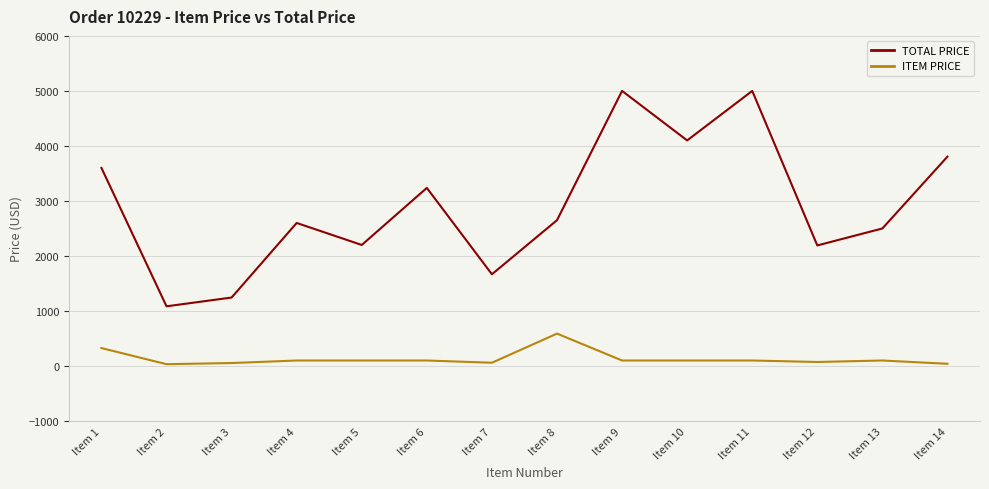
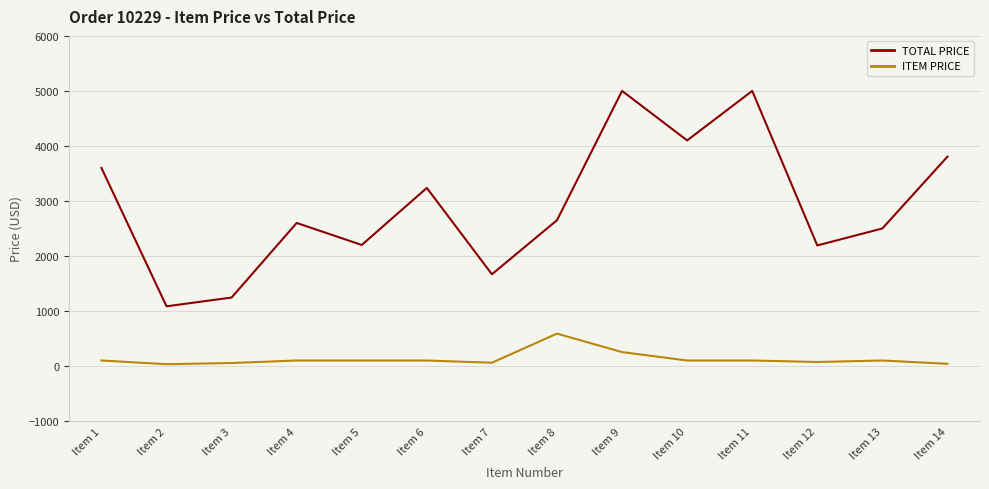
  {
    "TOTAL PRICE": {
      "Item 1": 3600,
      "Item 2": 1100,
      "Item 3": 1200,
      "Item 4": 2600,
      "Item 5": 2200,
      "Item 6": 3200,
      "Item 7": 1700,
      "Item 8": 2700,
      "Item 9": 5000,
      "Item 10": 4100,
      "Item 11": 5000,
      "Item 12": 2200,
      "Item 13": 2500,
      "Item 14": 3800
    },
    "ITEM PRICE": {
-     "Item 1": 300,
+     "Item 1": 100,
      "Item 2": 0,
      "Item 3": 100,
      "Item 4": 100,
      "Item 5": 100,
      "Item 6": 100,
      "Item 7": 100,
      "Item 8": 600,
-     "Item 9": 100,
+     "Item 9": 300,
      "Item 10": 100,
      "Item 11": 100,
      "Item 12": 100,
      "Item 13": 100,
      "Item 14": 0
    }
  }
